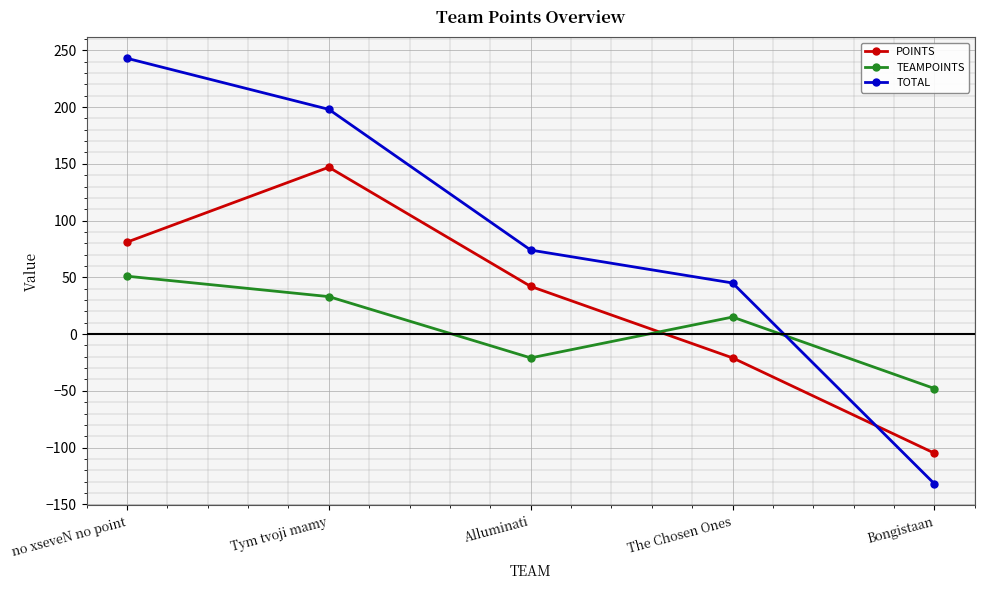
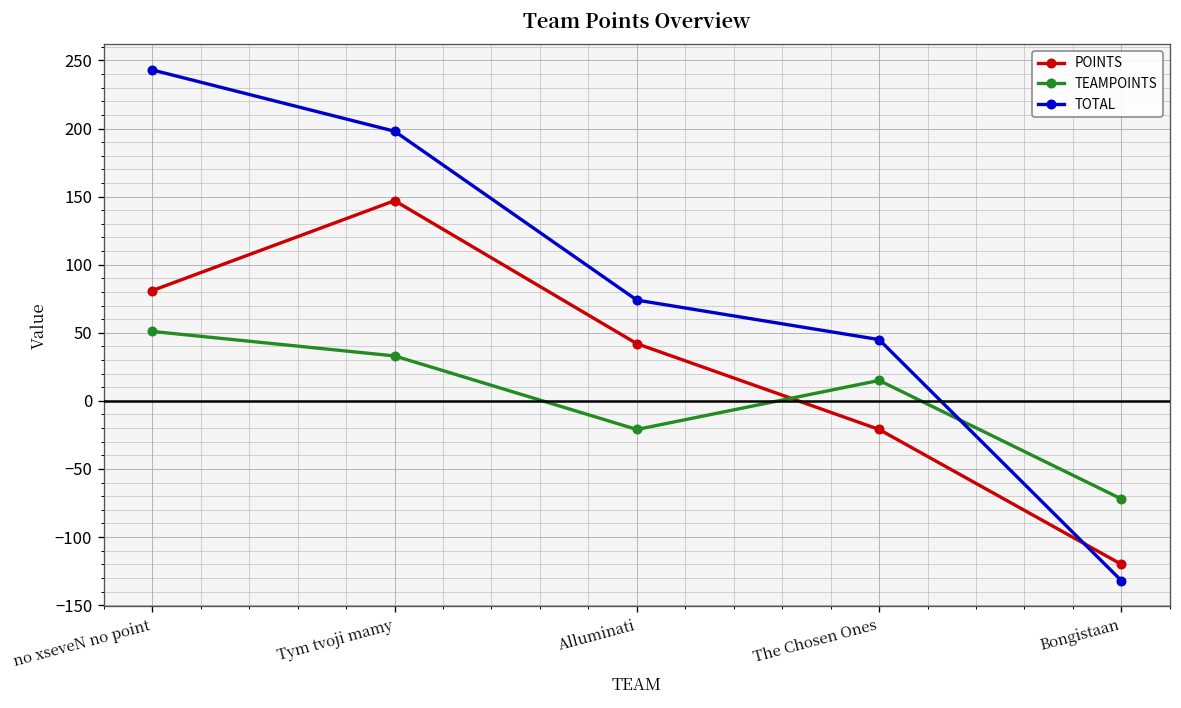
  {
    "POINTS": {
      "no xseveN no point": 81,
      "Tym tvoji mamy": 147,
      "Alluminati": 42,
      "The Chosen Ones": -21,
-     "Bongistaan": -105
+     "Bongistaan": -120
    },
    "TEAMPOINTS": {
      "no xseveN no point": 51,
      "Tym tvoji mamy": 33,
      "Alluminati": -21,
      "The Chosen Ones": 15,
-     "Bongistaan": -48
+     "Bongistaan": -72
    },
    "TOTAL": {
      "no xseveN no point": 243,
      "Tym tvoji mamy": 198,
      "Alluminati": 74,
      "The Chosen Ones": 45,
      "Bongistaan": -132
    }
  }
